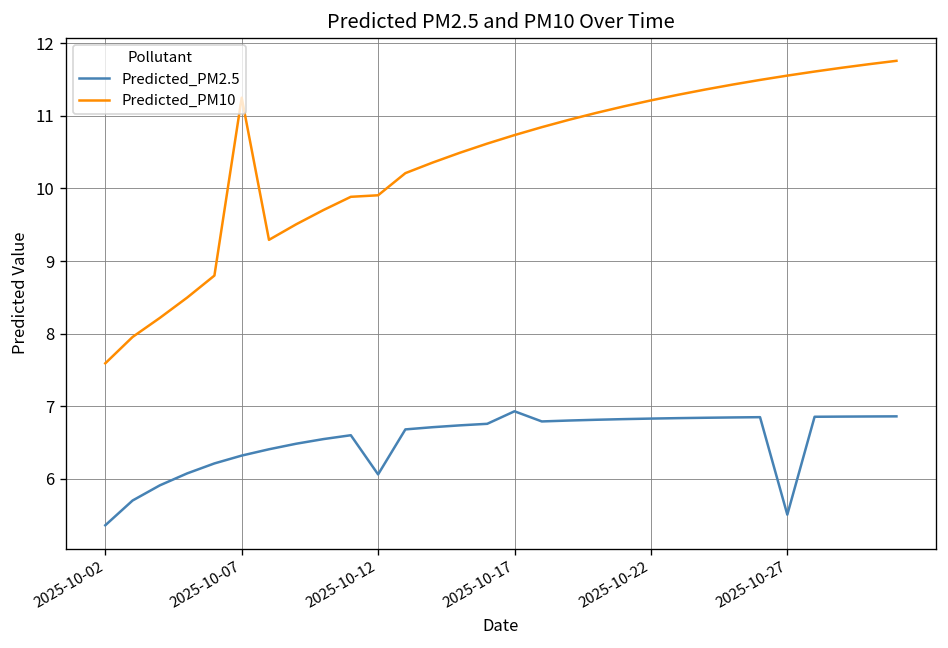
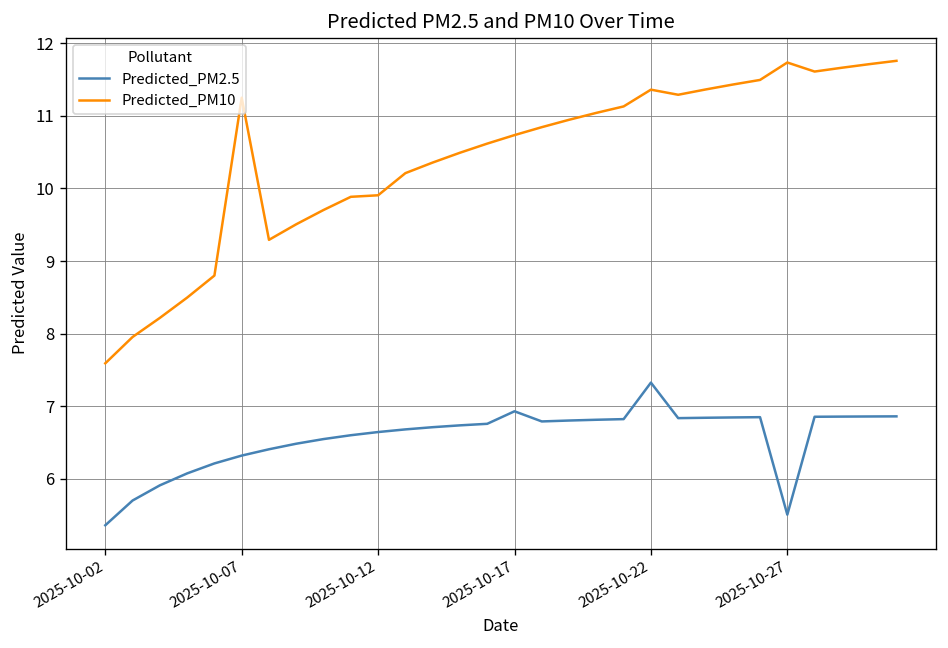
  {
    "Predicted_PM2.5": {
      "2025-10-02": 5.4,
      "2025-10-07": 6.3,
-     "2025-10-12": 6.1,
+     "2025-10-12": 6.6,
      "2025-10-17": 6.9,
-     "2025-10-22": 6.8,
+     "2025-10-22": 7.3,
      "2025-10-27": 5.5
    },
    "Predicted_PM10": {
      "2025-10-02": 7.6,
      "2025-10-12": 9.9,
      "2025-10-17": 10.7,
-     "2025-10-22": 11.2,
-     "2025-10-27": 11.6
+     "2025-10-22": 11.4,
+     "2025-10-27": 11.7
    }
  }
